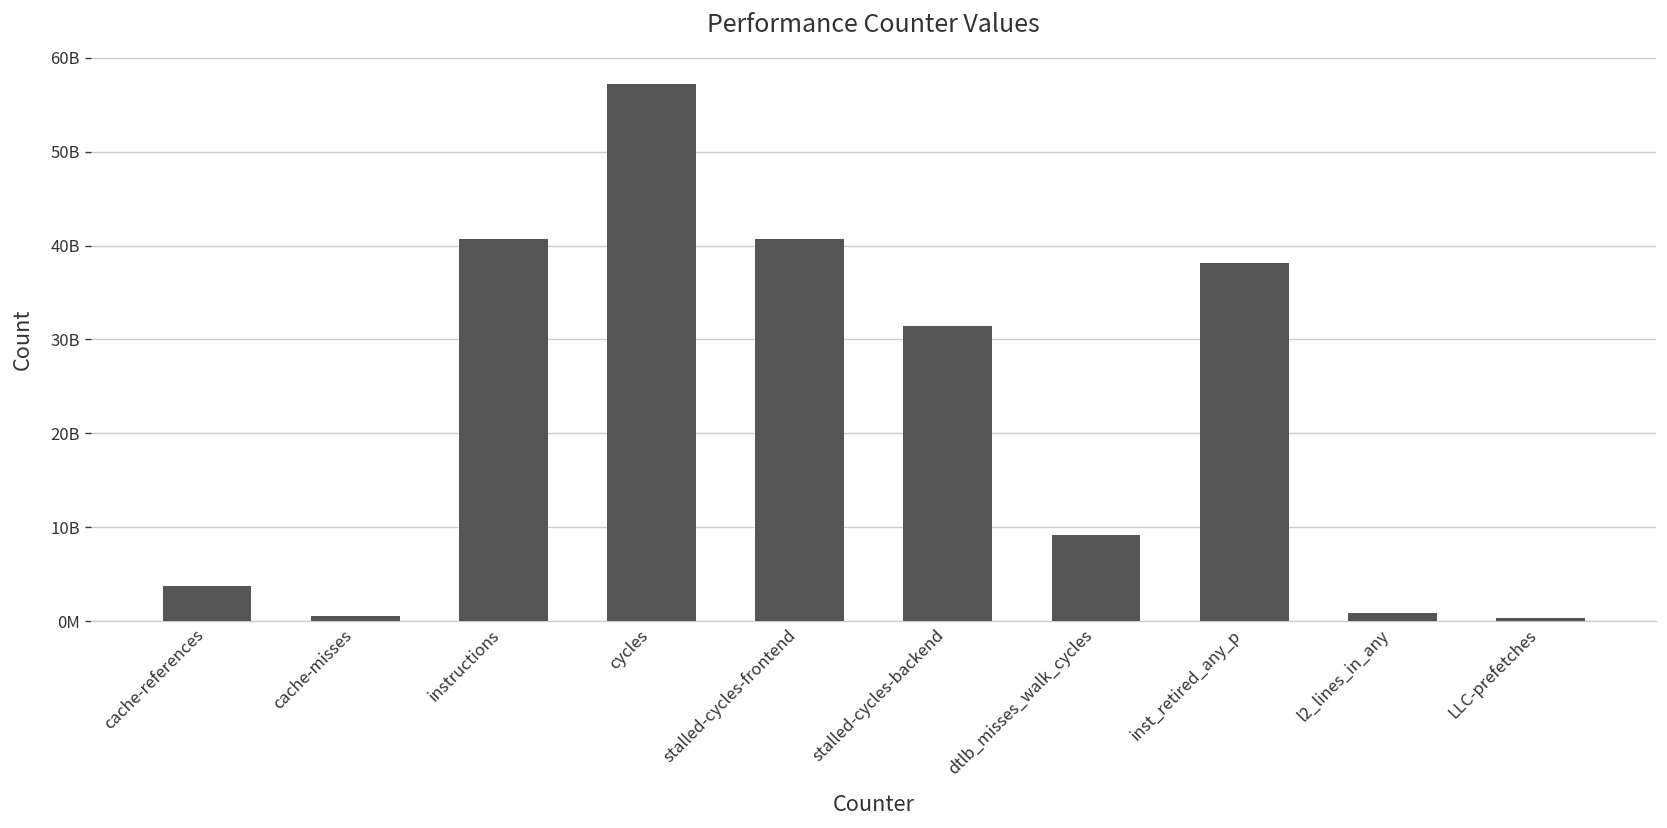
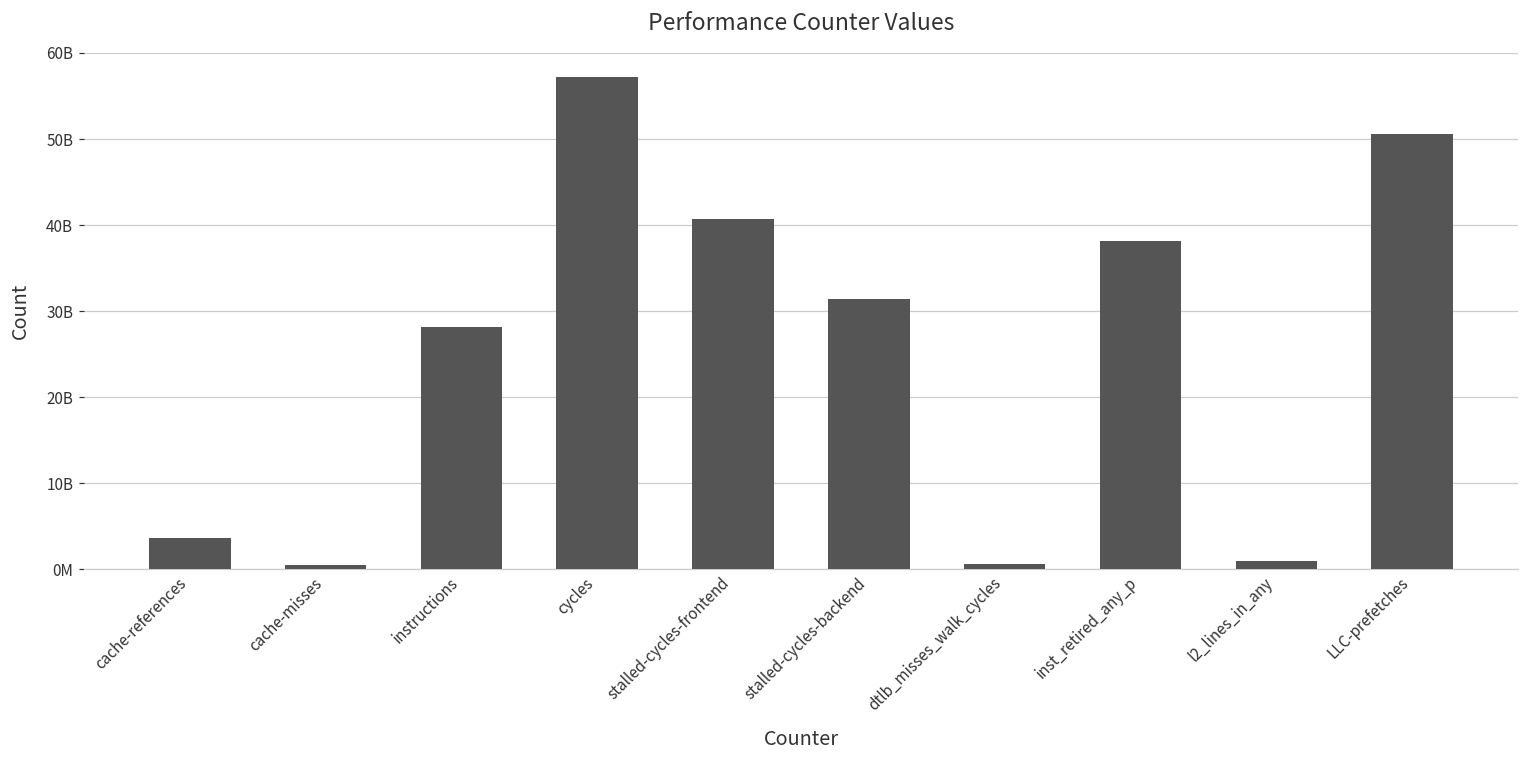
  {
    "cache-references": 4000000000,
    "cache-misses": 1000000000,
-   "instructions": 41000000000,
+   "instructions": 28000000000,
    "cycles": 57000000000,
    "stalled-cycles-frontend": 41000000000,
    "stalled-cycles-backend": 31000000000,
-   "dtlb_misses_walk_cycles": 9000000000,
+   "dtlb_misses_walk_cycles": 1000000000,
    "inst_retired_any_p": 38000000000,
    "l2_lines_in_any": 1000000000,
-   "LLC-prefetches": 0
+   "LLC-prefetches": 51000000000
  }
